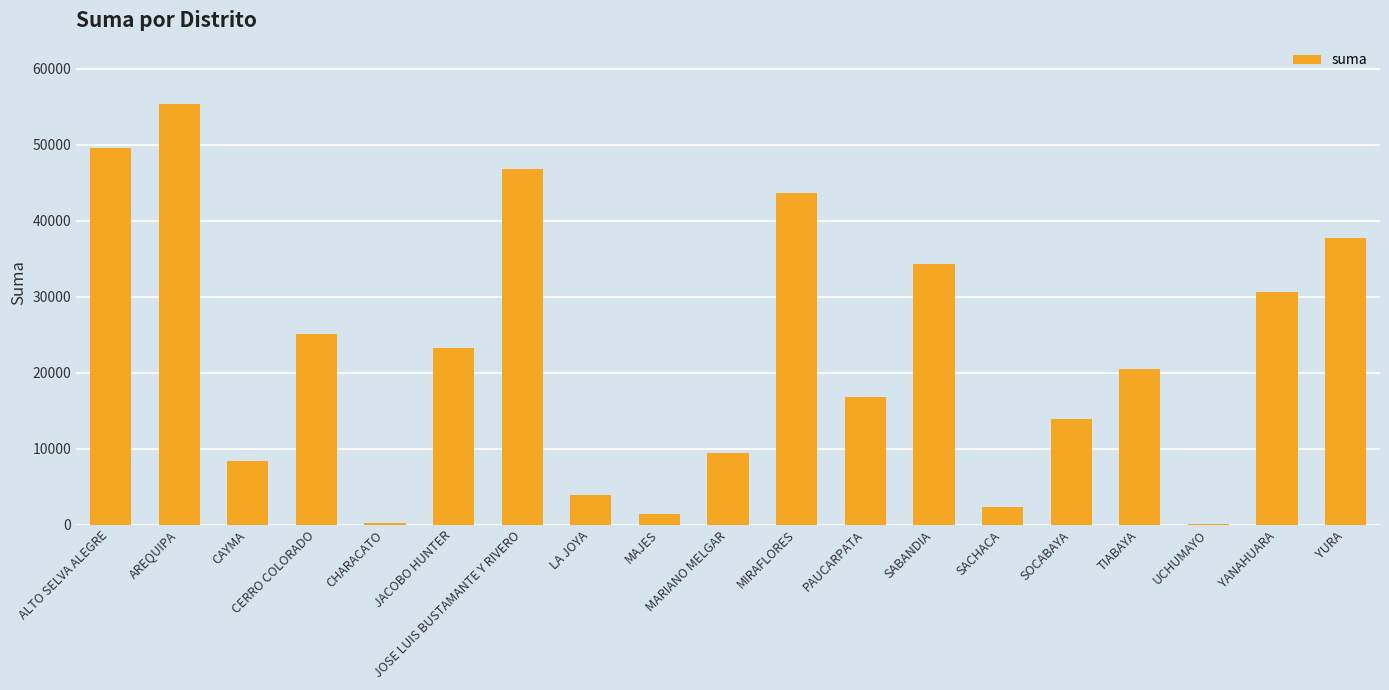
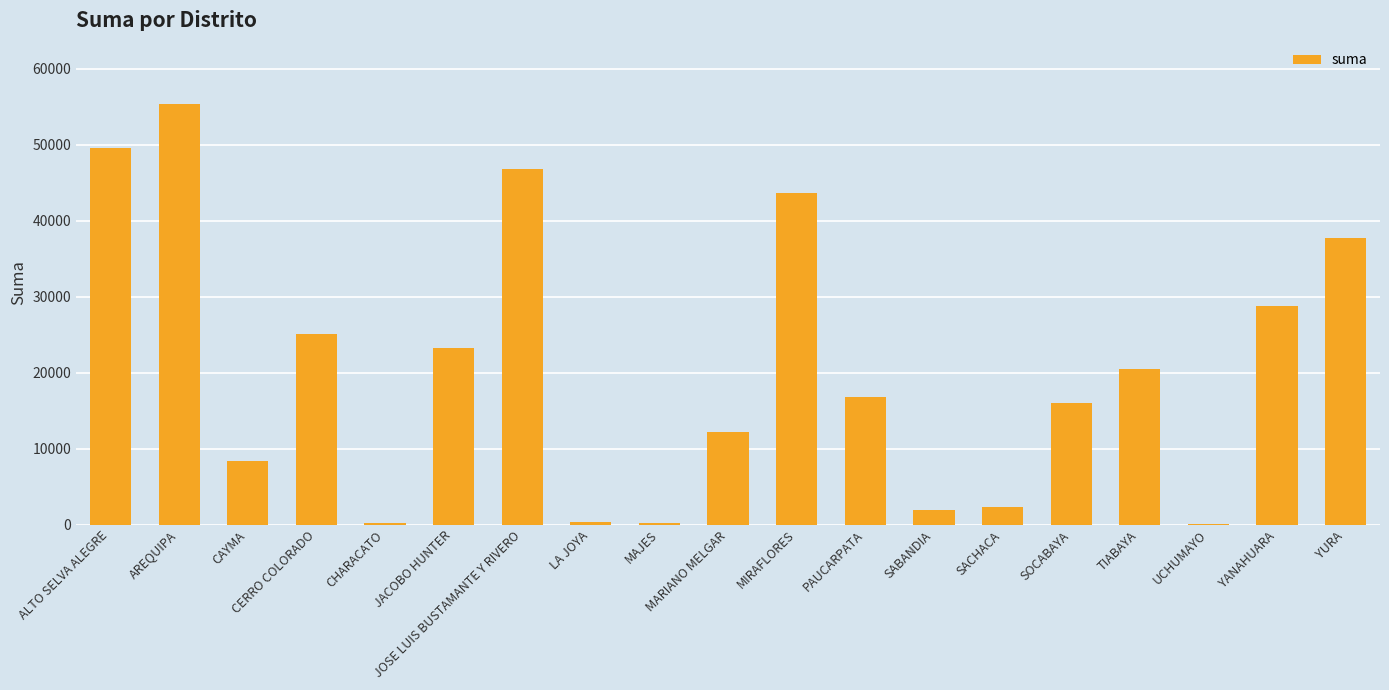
  {
    "ALTO SELVA ALEGRE": 50000,
    "AREQUIPA": 55000,
    "CAYMA": 8000,
    "CERRO COLORADO": 25000,
    "JACOBO HUNTER": 23000,
    "JOSE LUIS BUSTAMANTE Y RIVERO": 47000,
-   "LA JOYA": 4000,
-   "MAJES": 1000,
-   "MARIANO MELGAR": 9000,
+   "LA JOYA": 0,
+   "MAJES": 0,
+   "MARIANO MELGAR": 12000,
    "MIRAFLORES": 44000,
    "PAUCARPATA": 17000,
-   "SABANDIA": 34000,
+   "SABANDIA": 2000,
    "SACHACA": 2000,
-   "SOCABAYA": 14000,
+   "SOCABAYA": 16000,
    "TIABAYA": 20000,
-   "YANAHUARA": 31000,
+   "YANAHUARA": 29000,
    "YURA": 38000
  }
